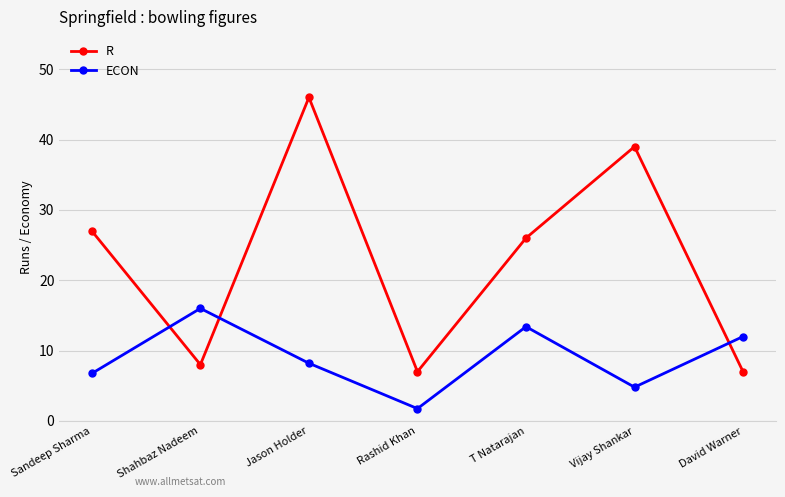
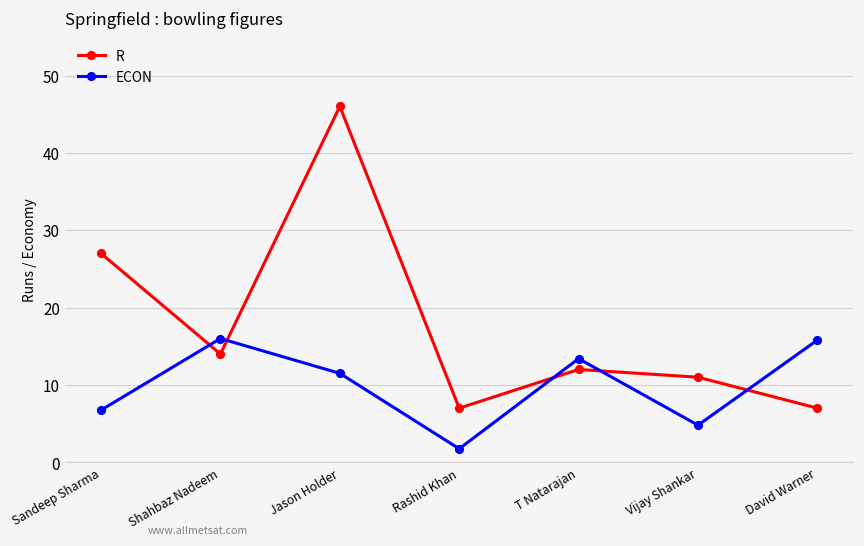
  {
    "R": {
      "Sandeep Sharma": 27,
-     "Shahbaz Nadeem": 8,
+     "Shahbaz Nadeem": 14,
      "Jason Holder": 46,
      "Rashid Khan": 7,
-     "T Natarajan": 26,
-     "Vijay Shankar": 39,
+     "T Natarajan": 12,
+     "Vijay Shankar": 11,
      "David Warner": 7
    },
    "ECON": {
      "Sandeep Sharma": 7,
      "Shahbaz Nadeem": 16,
-     "Jason Holder": 8,
+     "Jason Holder": 12,
      "Rashid Khan": 2,
      "T Natarajan": 13,
      "Vijay Shankar": 5,
-     "David Warner": 12
+     "David Warner": 16
    }
  }
